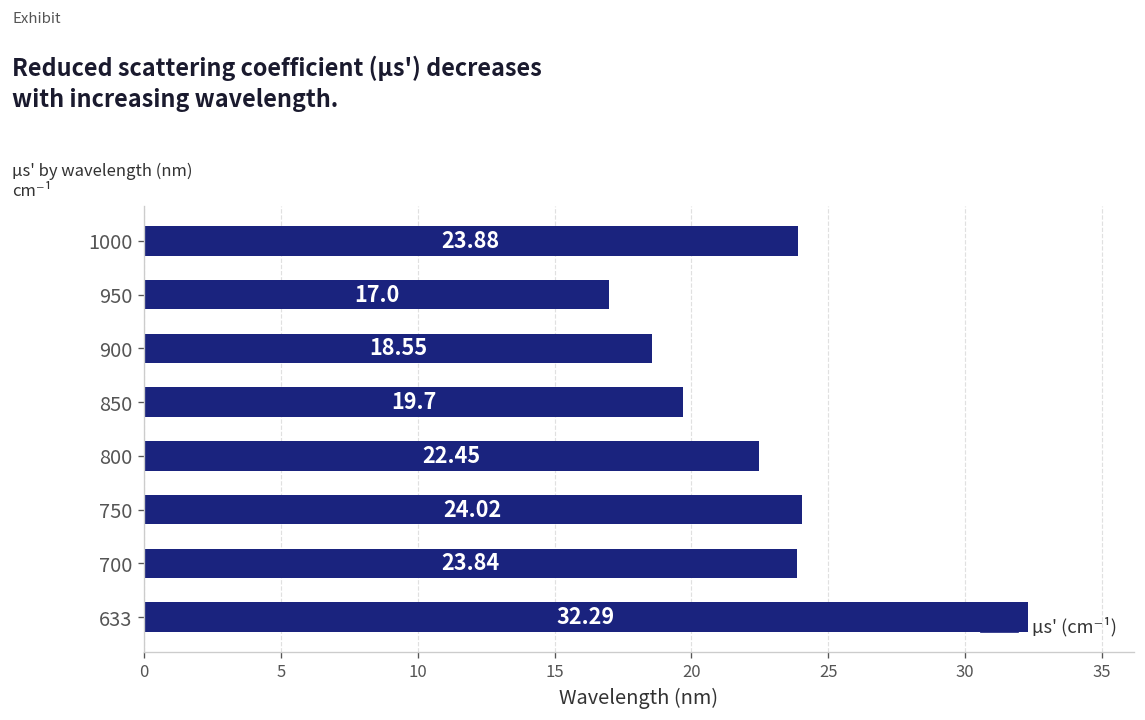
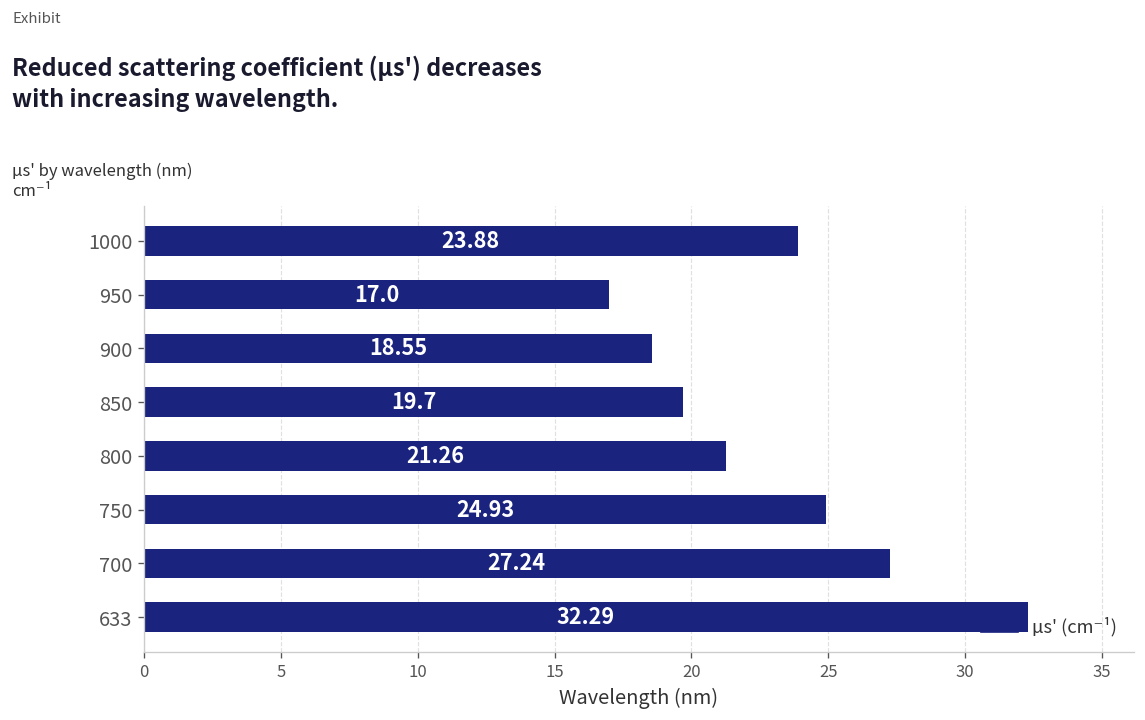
  {
    "1000": 23.88,
    "950": 17.0,
    "900": 18.55,
    "850": 19.7,
-   "800": 22.45,
-   "750": 24.02,
-   "700": 23.84,
+   "800": 21.26,
+   "750": 24.93,
+   "700": 27.24,
    "633": 32.29
  }
